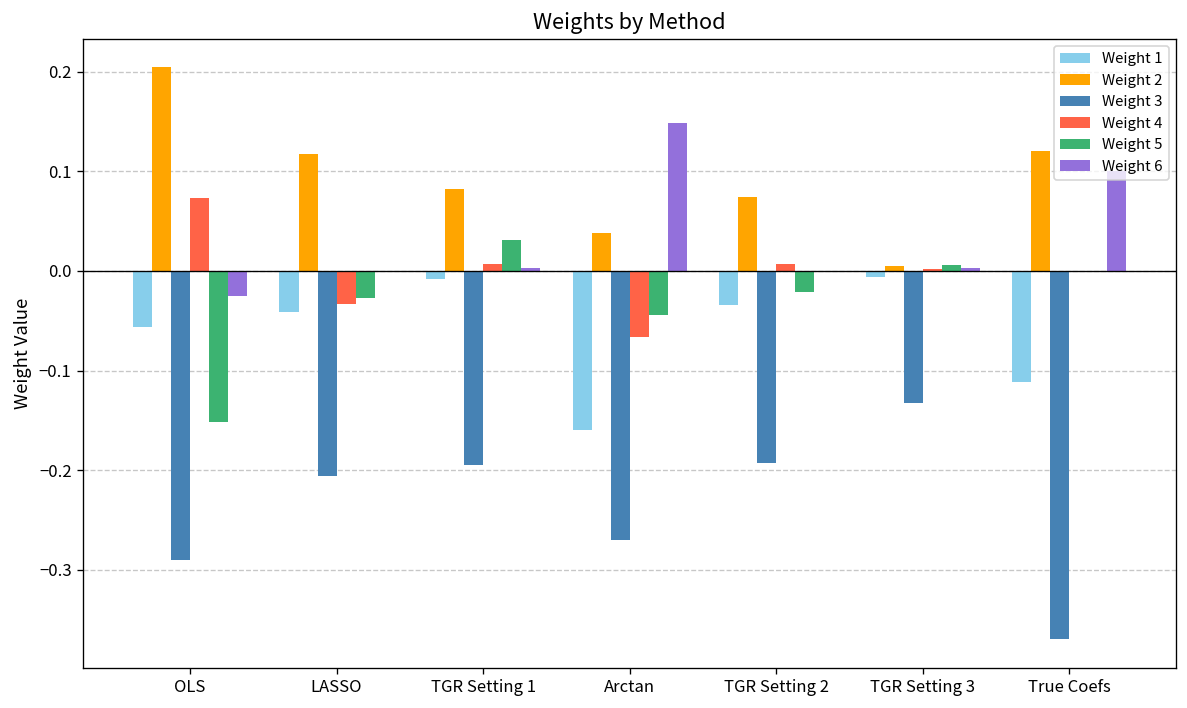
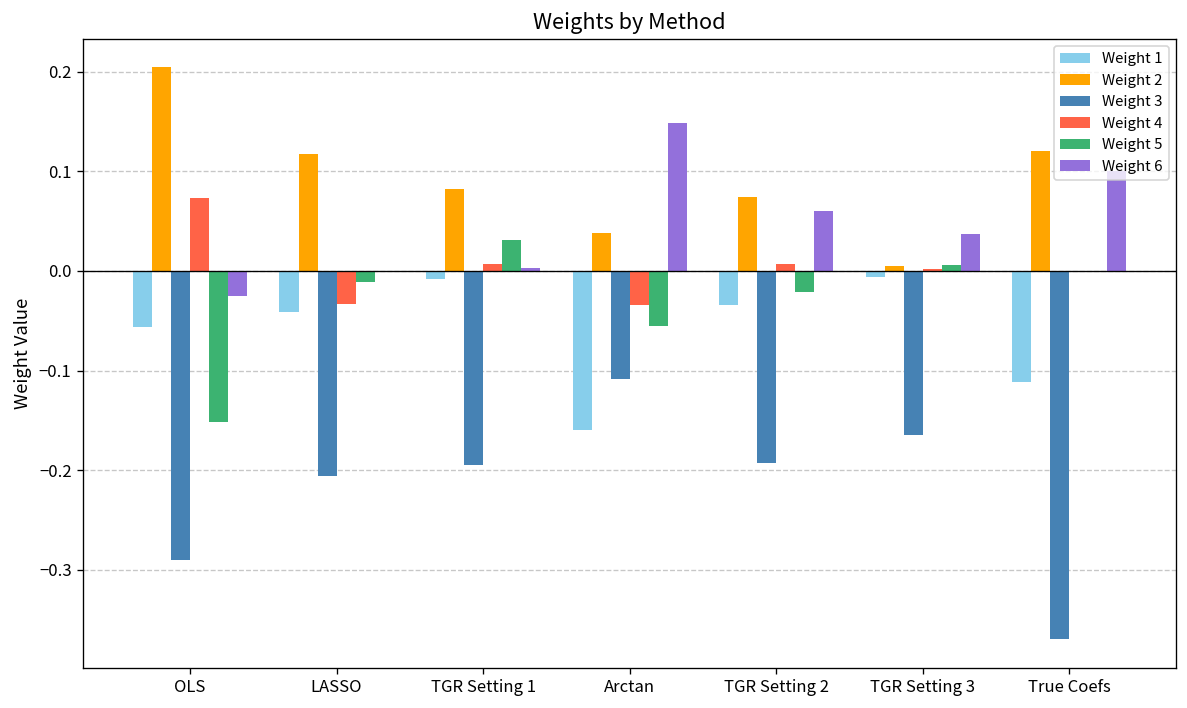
  {
    "Weight 1": {
      "OLS": -0.06,
      "LASSO": -0.04,
      "TGR Setting 1": -0.01,
      "Arctan": -0.16,
      "TGR Setting 2": -0.03,
      "TGR Setting 3": -0.01,
      "True Coefs": -0.11
    },
    "Weight 2": {
      "OLS": 0.20,
      "LASSO": 0.12,
      "TGR Setting 1": 0.08,
      "Arctan": 0.04,
      "TGR Setting 2": 0.07,
      "TGR Setting 3": 0.00,
      "True Coefs": 0.12
    },
    "Weight 3": {
      "OLS": -0.29,
      "LASSO": -0.21,
      "TGR Setting 1": -0.19,
-     "Arctan": -0.27,
+     "Arctan": -0.11,
      "TGR Setting 2": -0.19,
-     "TGR Setting 3": -0.13,
+     "TGR Setting 3": -0.16,
      "True Coefs": -0.37
    },
    "Weight 4": {
      "OLS": 0.07,
      "LASSO": -0.03,
      "TGR Setting 1": 0.01,
-     "Arctan": -0.07,
+     "Arctan": -0.03,
      "TGR Setting 2": 0.01,
      "True Coefs": 0.00
    },
    "Weight 5": {
      "OLS": -0.15,
-     "LASSO": -0.03,
+     "LASSO": -0.01,
      "TGR Setting 1": 0.03,
-     "Arctan": -0.04,
+     "Arctan": -0.06,
      "TGR Setting 2": -0.02,
      "TGR Setting 3": 0.01,
      "True Coefs": 0.00
    },
    "Weight 6": {
      "OLS": -0.02,
      "Arctan": 0.15,
-     "TGR Setting 2": 0.00,
-     "TGR Setting 3": 0.00
+     "TGR Setting 2": 0.06,
+     "TGR Setting 3": 0.04
    }
  }
